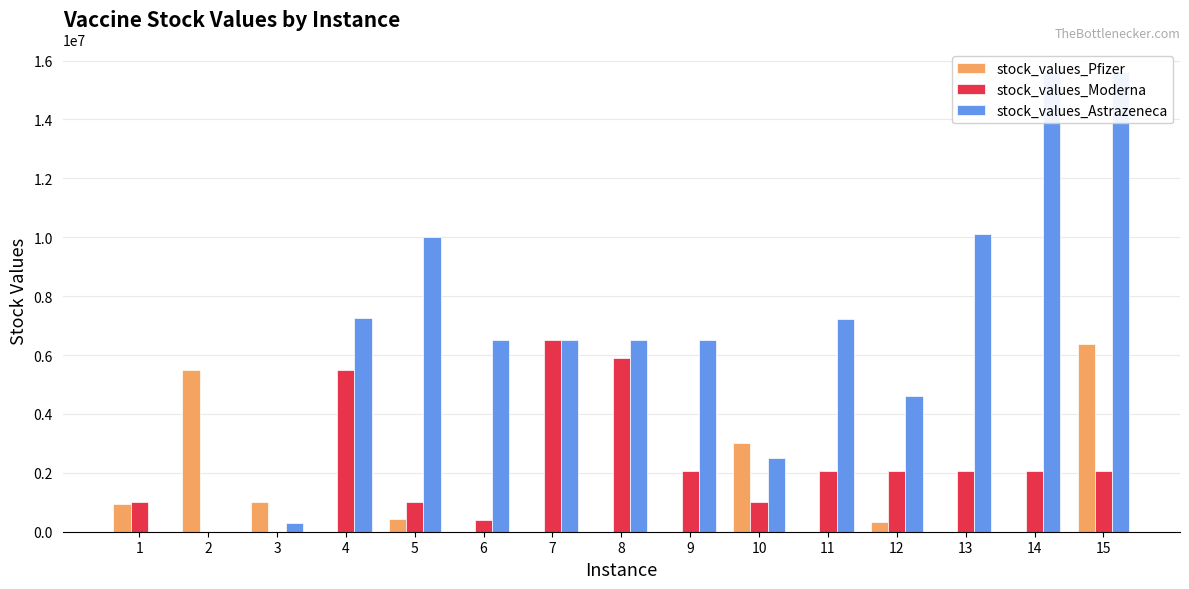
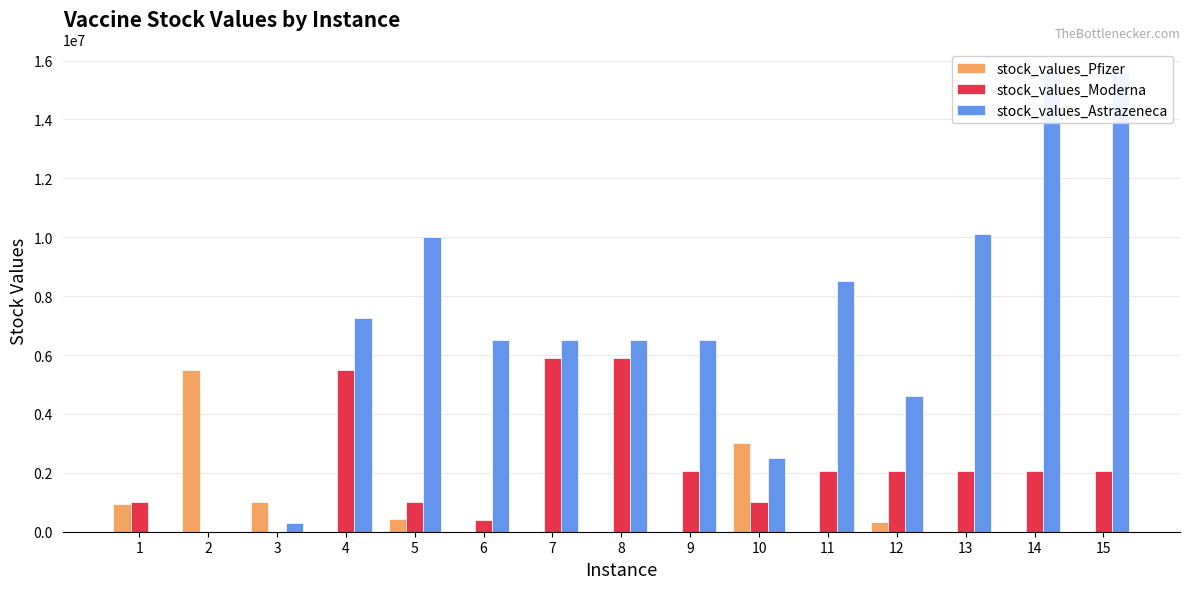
  {
    "stock_values_Pfizer": {
      "1": 900000,
      "2": 5500000,
      "3": 1000000,
      "4": 0,
      "5": 400000,
      "6": 0,
      "7": 0,
      "8": 0,
      "9": 0,
      "10": 3000000,
      "11": 0,
      "12": 300000,
      "13": 0,
      "14": 0,
-     "15": 6400000
+     "15": 0
    },
    "stock_values_Moderna": {
      "1": 1000000,
      "2": 0,
      "3": 0,
      "4": 5500000,
      "5": 1000000,
      "6": 400000,
-     "7": 6500000,
+     "7": 5900000,
      "8": 5900000,
      "9": 2100000,
      "10": 1000000,
      "11": 2100000,
      "12": 2100000,
      "13": 2100000,
      "14": 2100000,
      "15": 2100000
    },
    "stock_values_Astrazeneca": {
      "1": 0,
      "2": 0,
      "3": 300000,
      "4": 7300000,
      "5": 10000000,
      "6": 6500000,
      "7": 6500000,
      "8": 6500000,
      "9": 6500000,
      "10": 2500000,
-     "11": 7200000,
+     "11": 8500000,
      "12": 4600000,
      "13": 10100000
    }
  }
